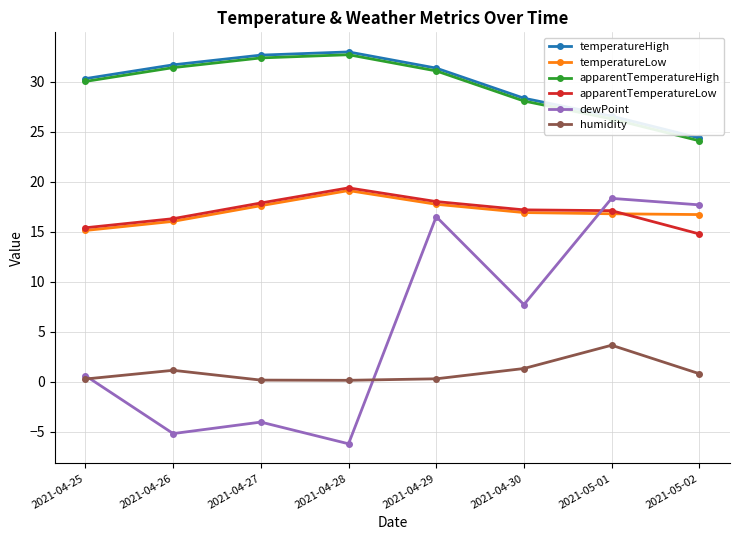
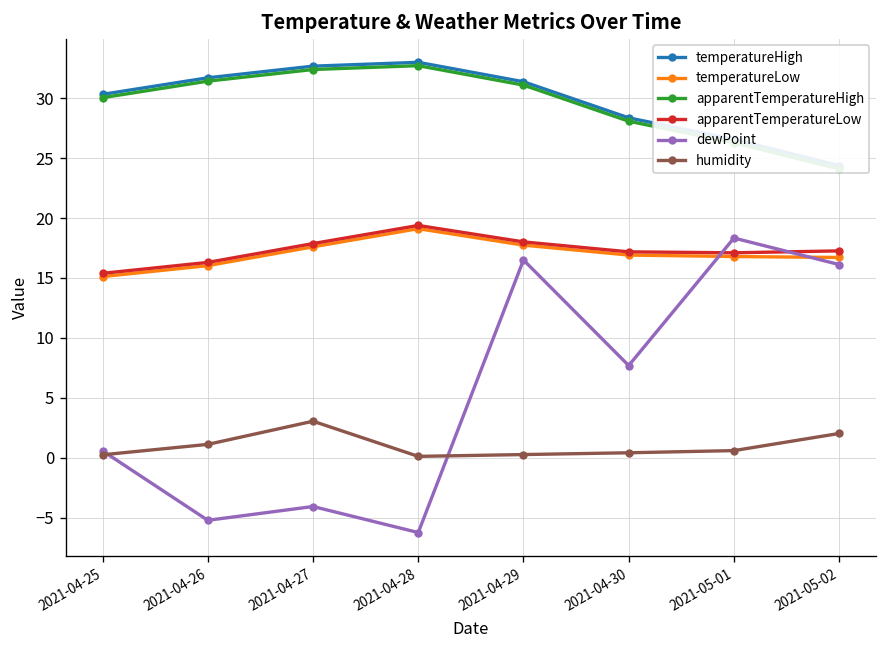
  {
    "temperatureHigh": {
      "2021-04-25": 30,
      "2021-04-26": 32,
      "2021-04-27": 33,
      "2021-04-28": 33,
      "2021-04-29": 31,
      "2021-04-30": 28,
      "2021-05-02": 24
    },
    "temperatureLow": {
      "2021-04-25": 15,
      "2021-04-26": 16,
      "2021-04-27": 18,
      "2021-04-28": 19,
      "2021-04-29": 18,
      "2021-04-30": 17,
      "2021-05-01": 17,
      "2021-05-02": 17
    },
    "apparentTemperatureHigh": {
      "2021-04-25": 30,
      "2021-04-26": 31,
      "2021-04-27": 32,
      "2021-04-28": 33,
      "2021-04-29": 31,
      "2021-04-30": 28,
      "2021-05-02": 24
    },
    "apparentTemperatureLow": {
      "2021-04-25": 15,
      "2021-04-26": 16,
      "2021-04-27": 18,
      "2021-04-28": 19,
      "2021-04-29": 18,
      "2021-04-30": 17,
      "2021-05-01": 17,
-     "2021-05-02": 15
+     "2021-05-02": 17
    },
    "dewPoint": {
      "2021-04-25": 1,
      "2021-04-26": -5,
      "2021-04-27": -4,
      "2021-04-28": -6,
      "2021-04-29": 17,
      "2021-04-30": 8,
      "2021-05-01": 18,
-     "2021-05-02": 18
+     "2021-05-02": 16
    },
    "humidity": {
      "2021-04-25": 0,
      "2021-04-26": 1,
-     "2021-04-27": 0,
+     "2021-04-27": 3,
      "2021-04-28": 0,
      "2021-04-29": 0,
-     "2021-04-30": 1,
-     "2021-05-01": 4,
-     "2021-05-02": 1
+     "2021-04-30": 0,
+     "2021-05-01": 1,
+     "2021-05-02": 2
    }
  }
